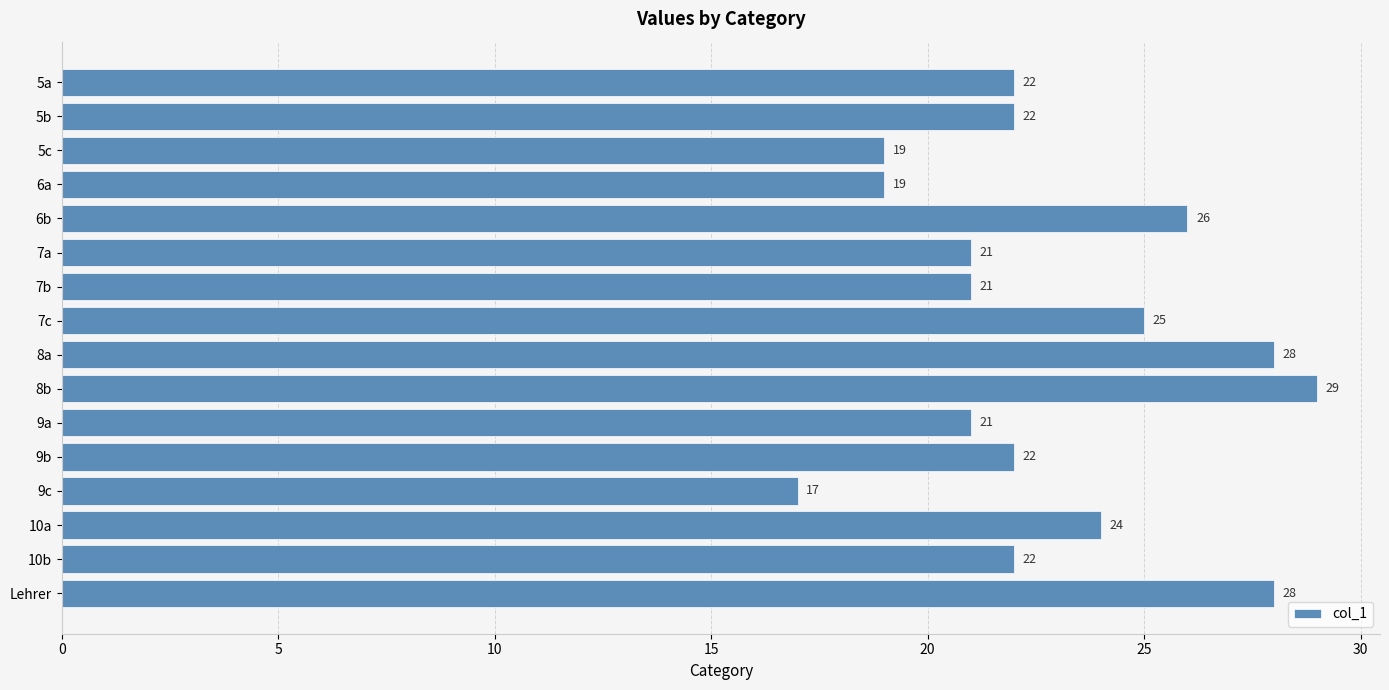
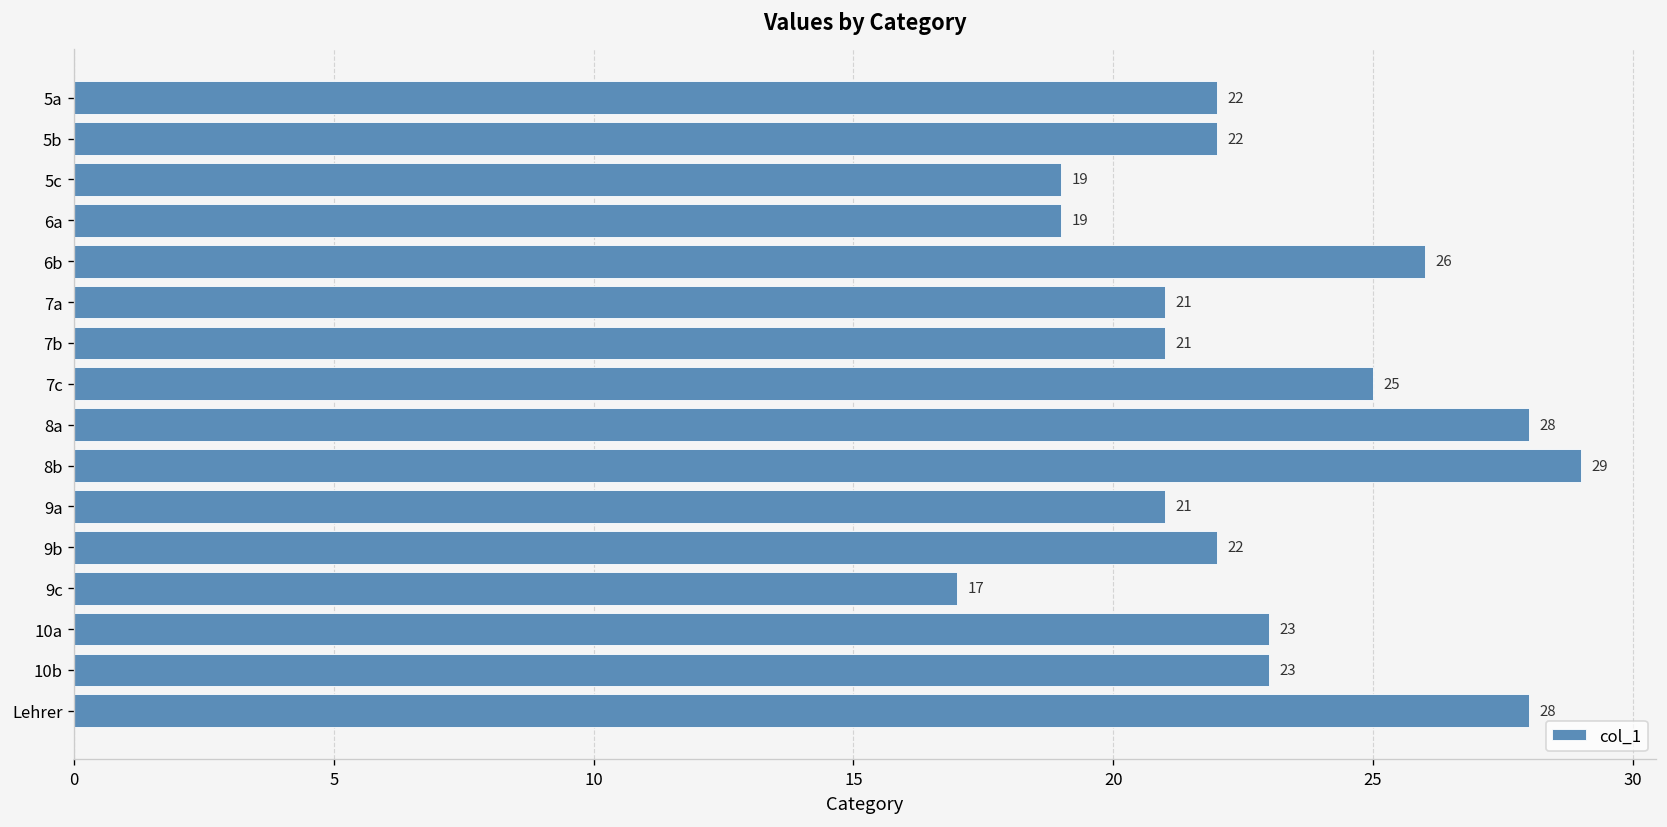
  {
    "5a": 22,
    "5b": 22,
    "5c": 19,
    "6a": 19,
    "6b": 26,
    "7a": 21,
    "7b": 21,
    "7c": 25,
    "8a": 28,
    "8b": 29,
    "9a": 21,
    "9b": 22,
    "9c": 17,
-   "10a": 24,
-   "10b": 22,
+   "10a": 23,
+   "10b": 23,
    "Lehrer": 28
  }
